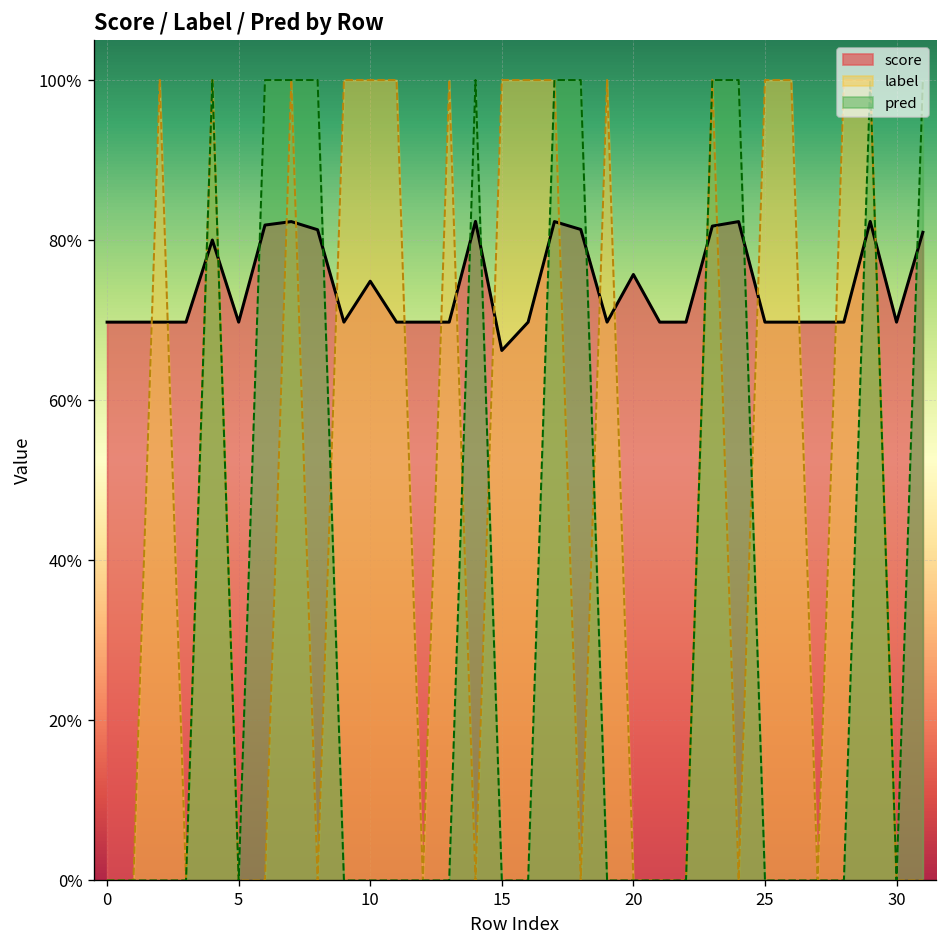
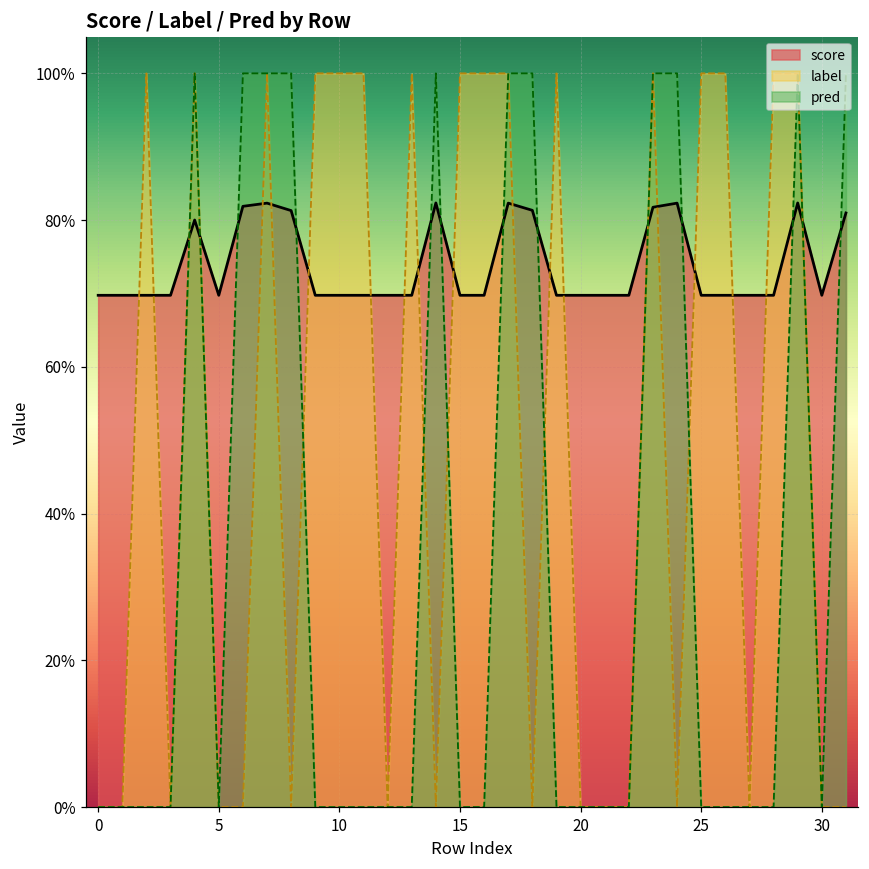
  {
    "score": {
      "0": "70%",
      "5": "70%",
-     "10": "75%",
-     "15": "66%",
-     "20": "76%",
+     "10": "70%",
+     "15": "70%",
+     "20": "70%",
      "25": "70%",
      "30": "70%"
    },
    "label": {
      "10": "100%",
      "15": "100%",
      "25": "100%"
    },
    "pred": {
      "10": "0%",
      "15": "0%",
      "25": "0%"
    }
  }
